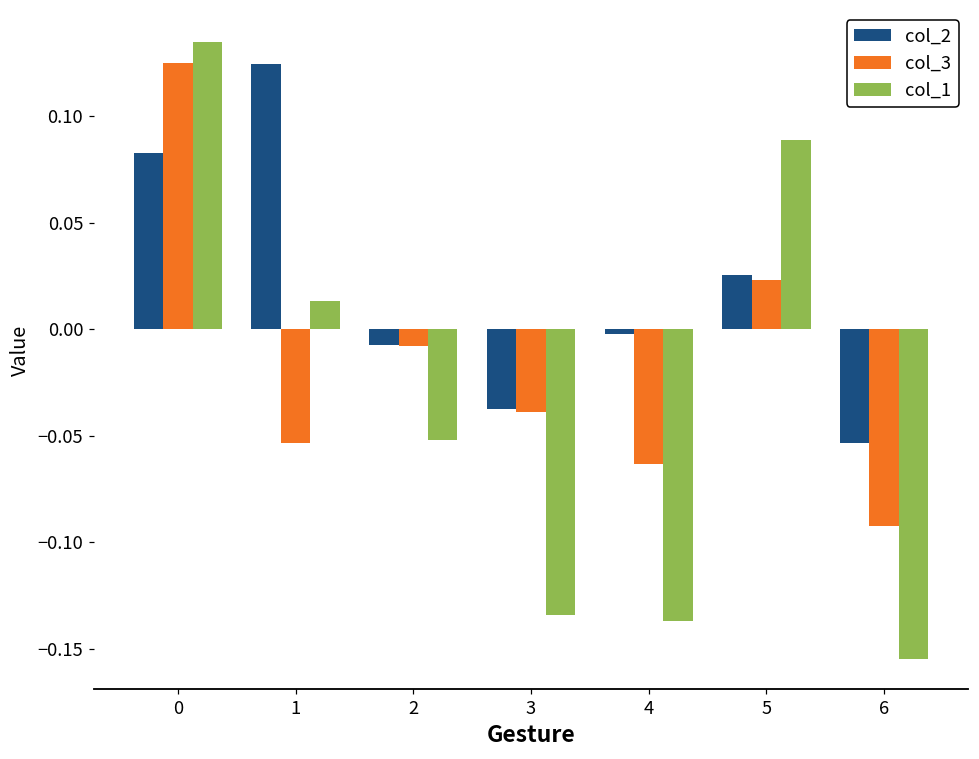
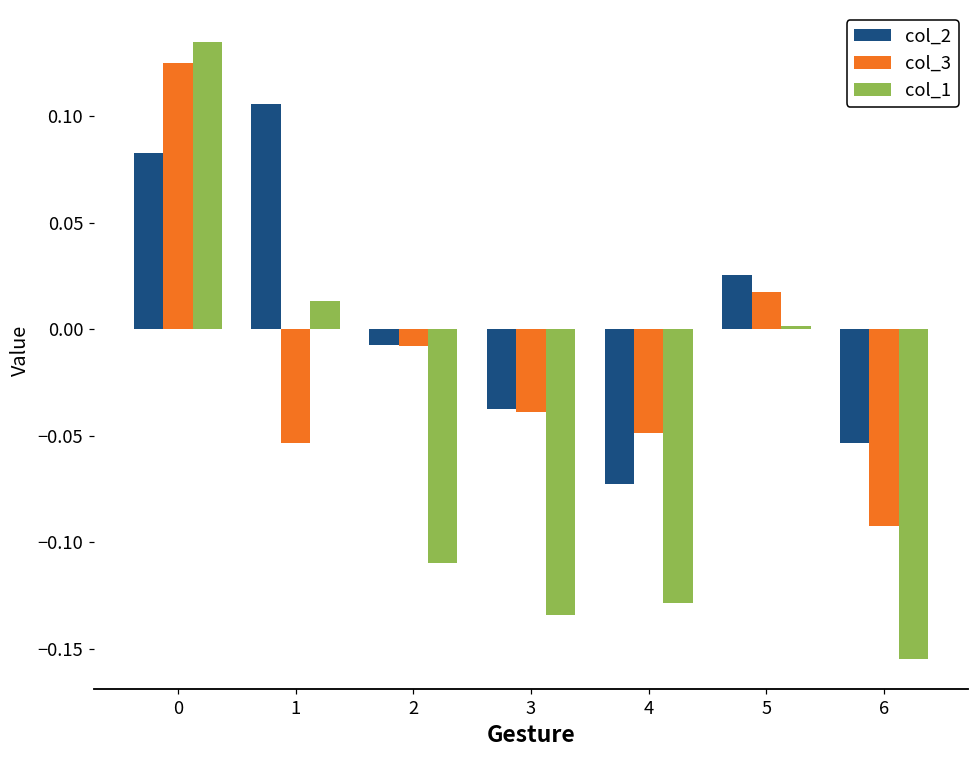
  {
    "col_2": {
      "0": 0.083,
-     "1": 0.124,
+     "1": 0.106,
      "2": -0.007,
      "3": -0.037,
-     "4": -0.002,
+     "4": -0.073,
      "5": 0.025,
      "6": -0.053
    },
    "col_3": {
      "0": 0.125,
      "1": -0.053,
      "2": -0.008,
      "3": -0.039,
-     "4": -0.063,
-     "5": 0.023,
+     "4": -0.049,
+     "5": 0.018,
      "6": -0.092
    },
    "col_1": {
      "0": 0.135,
      "1": 0.013,
-     "2": -0.052,
+     "2": -0.110,
      "3": -0.134,
-     "4": -0.137,
-     "5": 0.089,
+     "4": -0.128,
+     "5": 0.002,
      "6": -0.155
    }
  }
